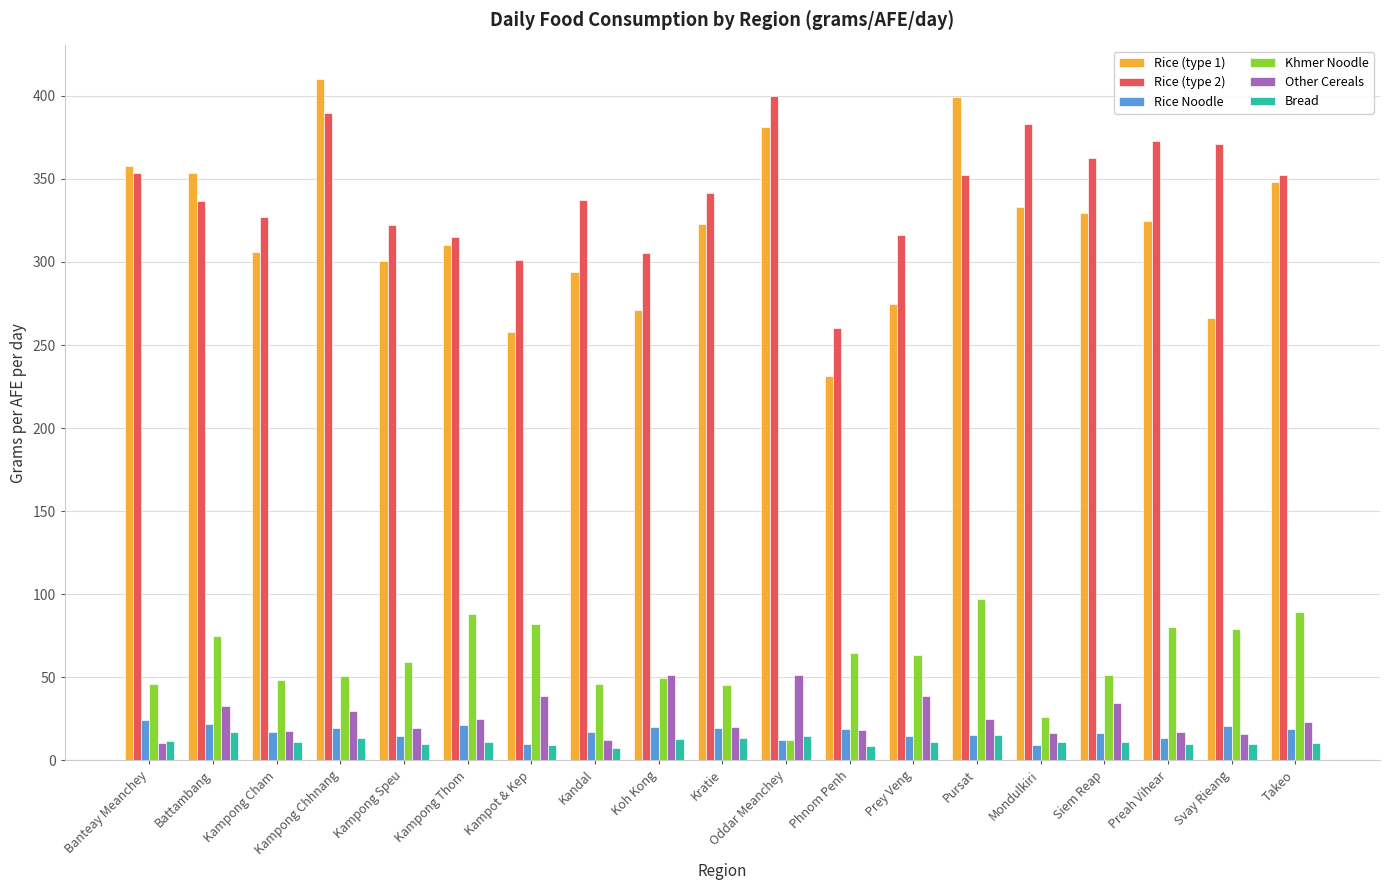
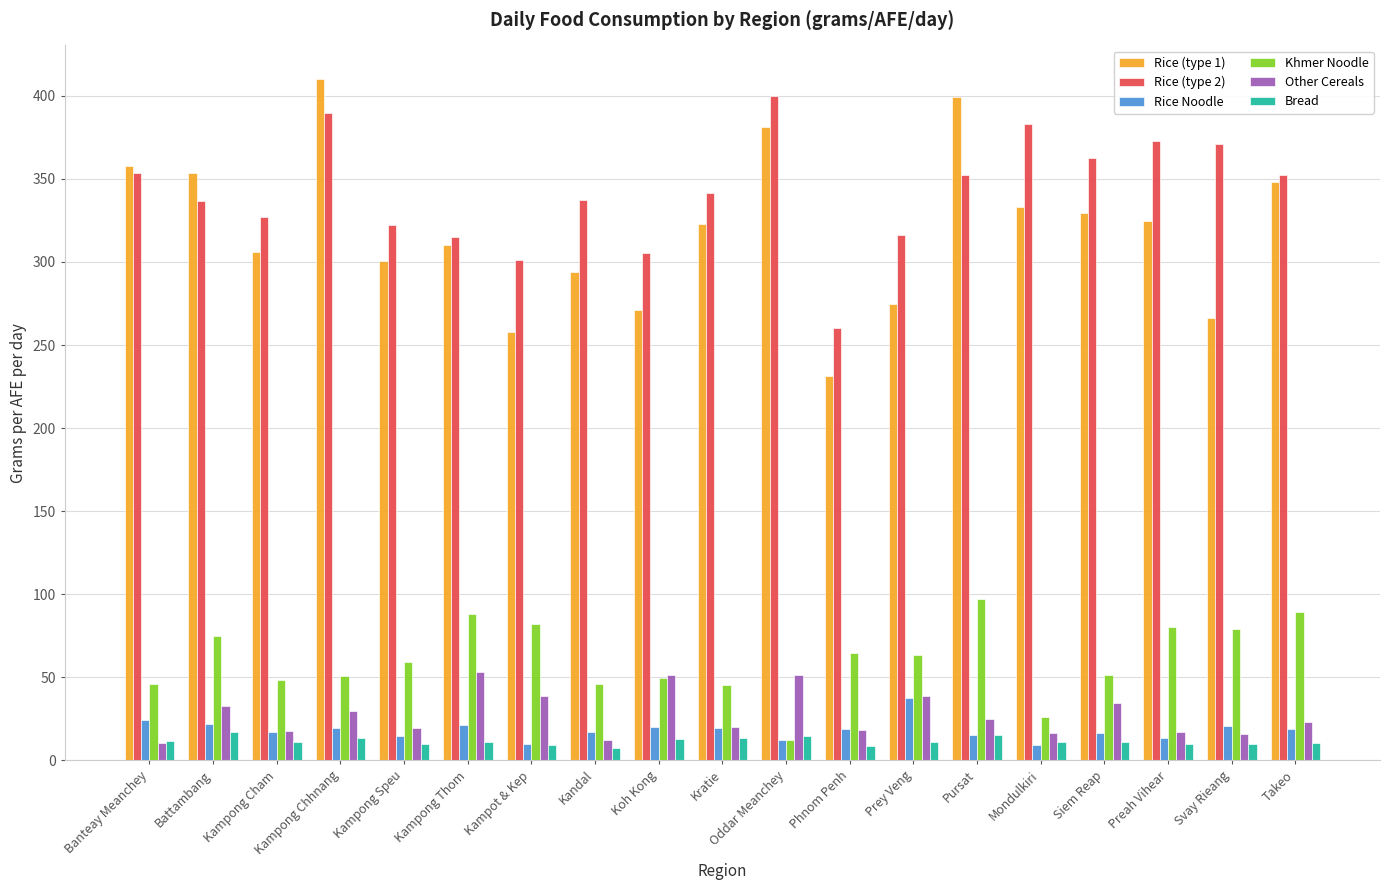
  {
    "Rice (type 1)": {
      "Banteay Meanchey": 358,
      "Battambang": 353,
      "Kampong Cham": 306,
      "Kampong Chhnang": 410,
      "Kampong Speu": 300,
      "Kampong Thom": 310,
      "Kampot & Kep": 258,
      "Kandal": 294,
      "Koh Kong": 271,
      "Kratie": 323,
      "Oddar Meanchey": 381,
      "Phnom Penh": 232,
      "Prey Veng": 275,
      "Pursat": 400,
      "Mondulkiri": 333,
      "Siem Reap": 329,
      "Preah Vihear": 325,
      "Svay Rieang": 266,
      "Takeo": 348
    },
    "Rice (type 2)": {
      "Banteay Meanchey": 354,
      "Battambang": 337,
      "Kampong Cham": 327,
      "Kampong Chhnang": 389,
      "Kampong Speu": 322,
      "Kampong Thom": 315,
      "Kampot & Kep": 301,
      "Kandal": 337,
      "Koh Kong": 305,
      "Kratie": 342,
      "Oddar Meanchey": 400,
      "Phnom Penh": 260,
      "Prey Veng": 316,
      "Pursat": 352,
      "Mondulkiri": 383,
      "Siem Reap": 363,
      "Preah Vihear": 373,
      "Svay Rieang": 371,
      "Takeo": 353
    },
    "Rice Noodle": {
      "Banteay Meanchey": 25,
      "Battambang": 22,
      "Kampong Cham": 17,
      "Kampong Chhnang": 20,
      "Kampong Speu": 15,
      "Kampong Thom": 21,
      "Kampot & Kep": 10,
      "Kandal": 17,
      "Koh Kong": 20,
      "Kratie": 20,
      "Oddar Meanchey": 12,
      "Phnom Penh": 19,
-     "Prey Veng": 14,
+     "Prey Veng": 38,
      "Pursat": 15,
      "Mondulkiri": 9,
      "Siem Reap": 17,
      "Preah Vihear": 13,
      "Svay Rieang": 21,
      "Takeo": 19
    },
    "Khmer Noodle": {
      "Banteay Meanchey": 46,
      "Battambang": 75,
      "Kampong Cham": 48,
      "Kampong Chhnang": 51,
      "Kampong Speu": 59,
      "Kampong Thom": 88,
      "Kampot & Kep": 82,
      "Kandal": 46,
      "Koh Kong": 50,
      "Kratie": 45,
      "Oddar Meanchey": 12,
      "Phnom Penh": 65,
      "Prey Veng": 63,
      "Pursat": 97,
      "Mondulkiri": 26,
      "Siem Reap": 51,
      "Preah Vihear": 80,
      "Svay Rieang": 79,
      "Takeo": 89
    },
    "Other Cereals": {
      "Banteay Meanchey": 11,
      "Battambang": 33,
      "Kampong Cham": 18,
      "Kampong Chhnang": 30,
      "Kampong Speu": 19,
-     "Kampong Thom": 25,
+     "Kampong Thom": 53,
      "Kampot & Kep": 39,
      "Kandal": 12,
      "Koh Kong": 52,
      "Kratie": 20,
      "Oddar Meanchey": 52,
      "Phnom Penh": 19,
      "Prey Veng": 39,
      "Pursat": 25,
      "Mondulkiri": 17,
      "Siem Reap": 35,
      "Preah Vihear": 17,
      "Svay Rieang": 16,
      "Takeo": 23
    },
    "Bread": {
      "Banteay Meanchey": 11,
      "Battambang": 17,
      "Kampong Cham": 11,
      "Kampong Chhnang": 14,
      "Kampong Speu": 10,
      "Kampong Thom": 11,
      "Kampot & Kep": 9,
      "Kandal": 8,
      "Koh Kong": 13,
      "Kratie": 14,
      "Oddar Meanchey": 15,
      "Phnom Penh": 9,
      "Prey Veng": 11,
      "Pursat": 15,
      "Mondulkiri": 11,
      "Siem Reap": 11,
      "Preah Vihear": 10,
      "Svay Rieang": 10,
      "Takeo": 10
    }
  }
